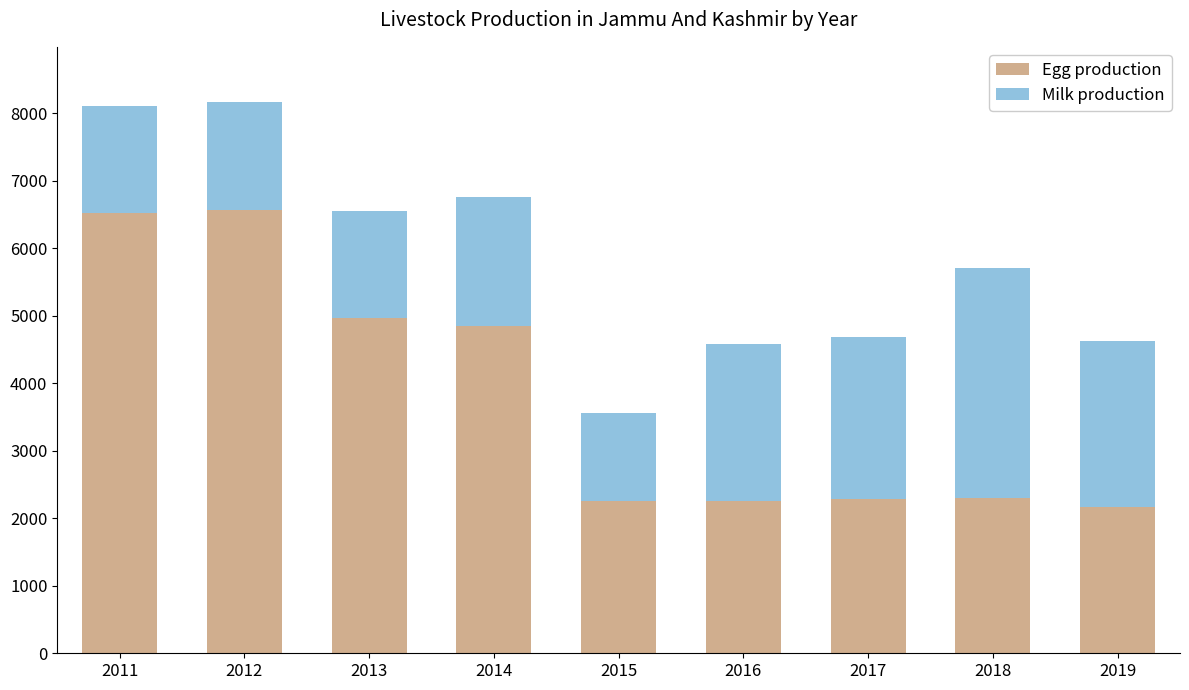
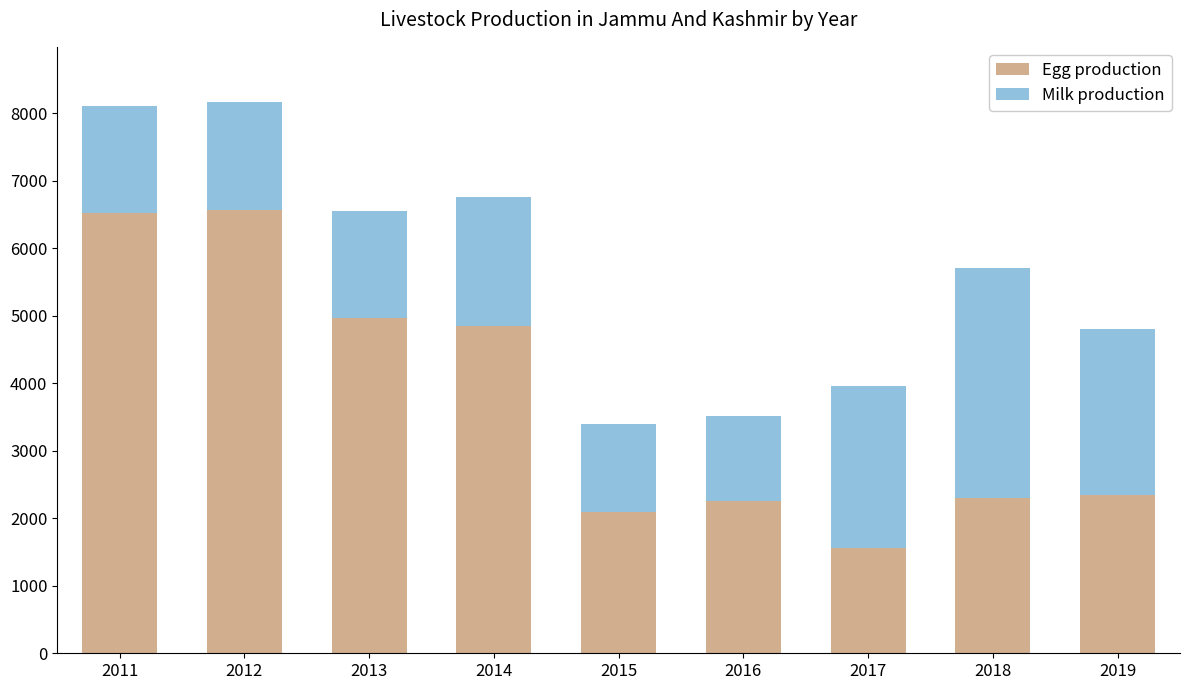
  {
    "Egg production": {
      "2011": 6500,
      "2012": 6600,
      "2013": 5000,
      "2014": 4800,
-     "2015": 2300,
+     "2015": 2100,
      "2016": 2300,
-     "2017": 2300,
+     "2017": 1600,
      "2018": 2300,
-     "2019": 2200
+     "2019": 2300
    },
    "Milk production": {
      "2011": 1600,
      "2012": 1600,
      "2013": 1600,
      "2014": 1900,
      "2015": 1300,
-     "2016": 2300,
+     "2016": 1300,
      "2017": 2400,
      "2018": 3400,
      "2019": 2500
    }
  }
